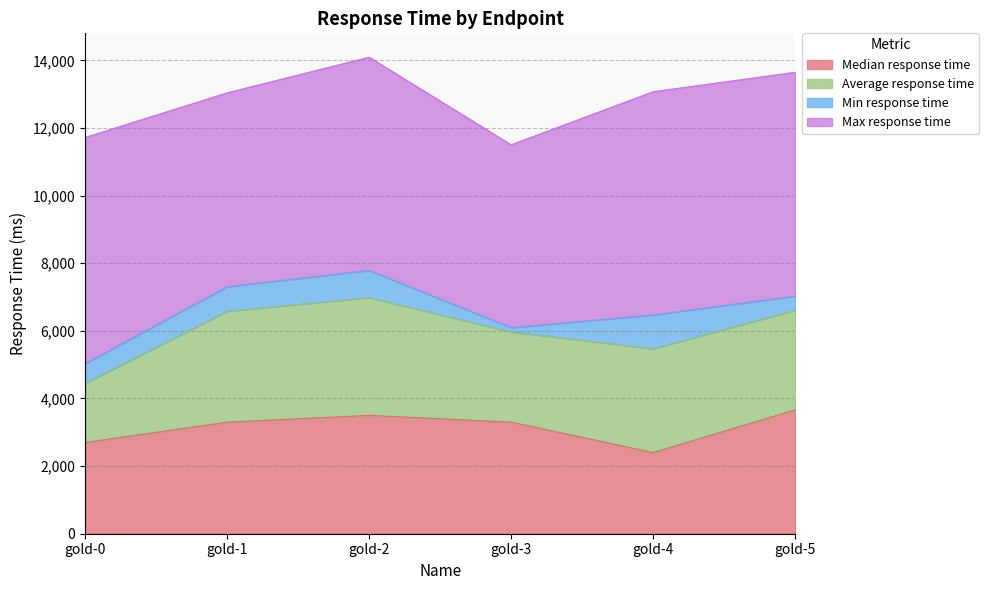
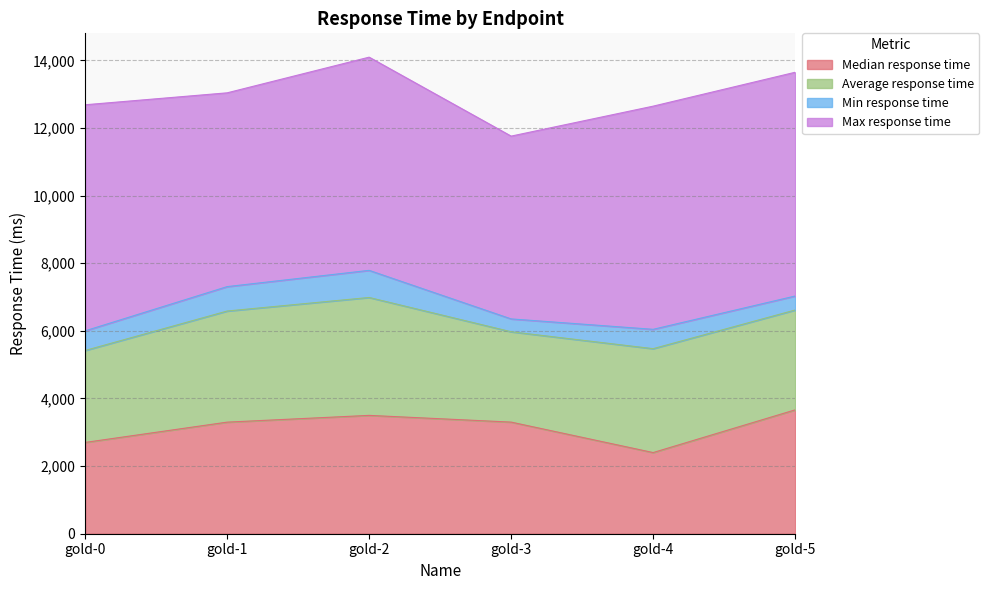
  {
    "Median response time": {
      "gold-0": "2,700",
      "gold-1": "3,300",
      "gold-2": "3,500",
      "gold-3": "3,300",
      "gold-4": "2,400",
      "gold-5": "3,700"
    },
    "Average response time": {
-     "gold-0": "1,800",
+     "gold-0": "2,700",
      "gold-1": "3,300",
      "gold-2": "3,500",
      "gold-3": "2,700",
      "gold-4": "3,100",
      "gold-5": "3,000"
    },
    "Min response time": {
      "gold-0": "600",
      "gold-1": "700",
      "gold-2": "800",
-     "gold-3": "100",
-     "gold-4": "1,000",
+     "gold-3": "400",
+     "gold-4": "600",
      "gold-5": "400"
    },
    "Max response time": {
      "gold-0": "6,700",
      "gold-1": "5,700",
      "gold-2": "6,300",
      "gold-3": "5,400",
      "gold-4": "6,600",
      "gold-5": "6,600"
    }
  }
